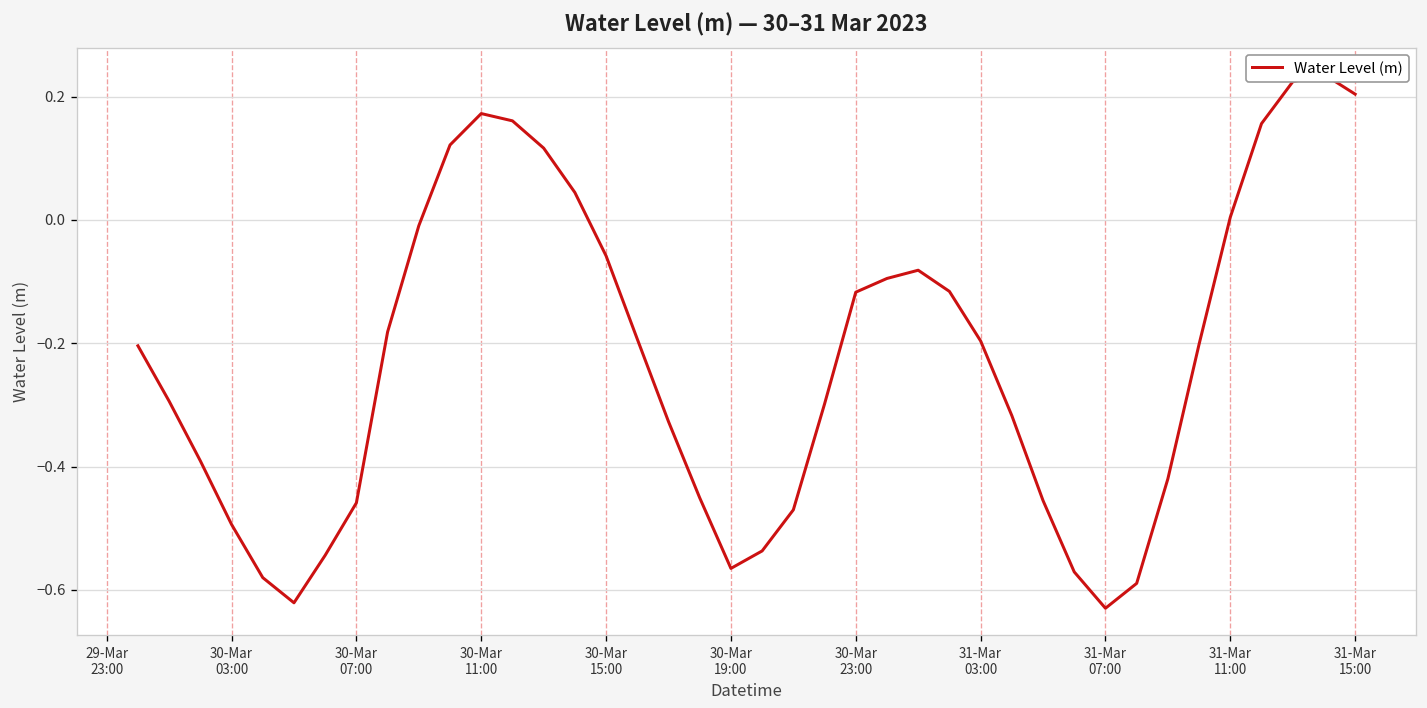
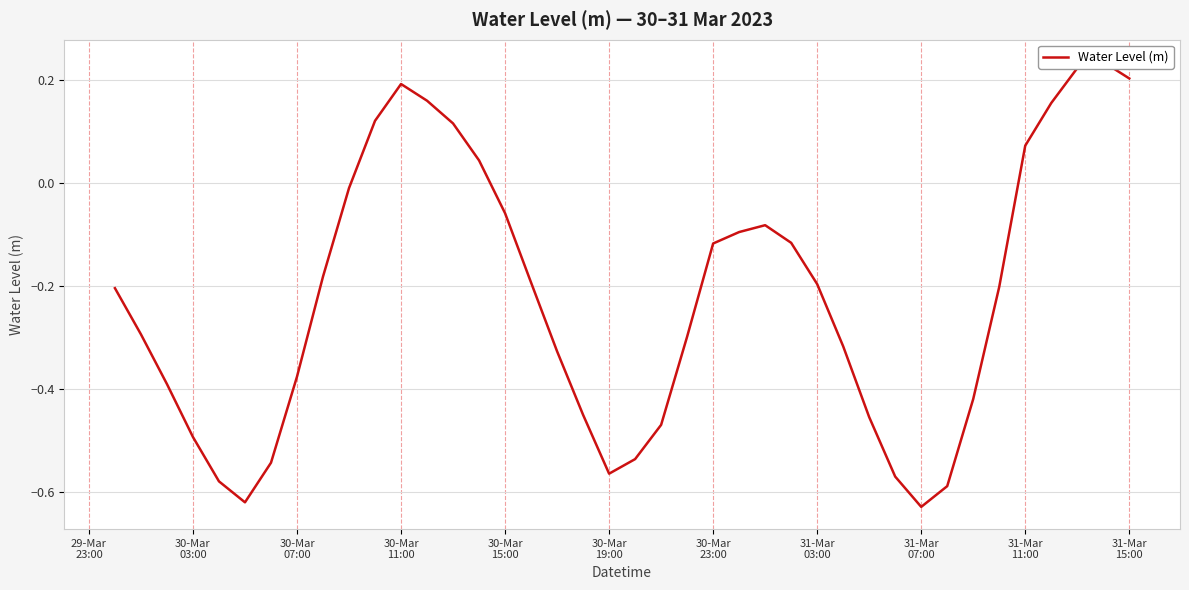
  {
    "30-Mar 03:00": -0.49,
-   "30-Mar 07:00": -0.46,
-   "30-Mar 11:00": 0.17,
+   "30-Mar 07:00": -0.38,
+   "30-Mar 11:00": 0.19,
    "30-Mar 15:00": -0.06,
    "30-Mar 19:00": -0.57,
    "30-Mar 23:00": -0.12,
    "31-Mar 03:00": -0.20,
    "31-Mar 07:00": -0.63,
-   "31-Mar 11:00": 0.00,
+   "31-Mar 11:00": 0.07,
    "31-Mar 15:00": 0.20
  }
